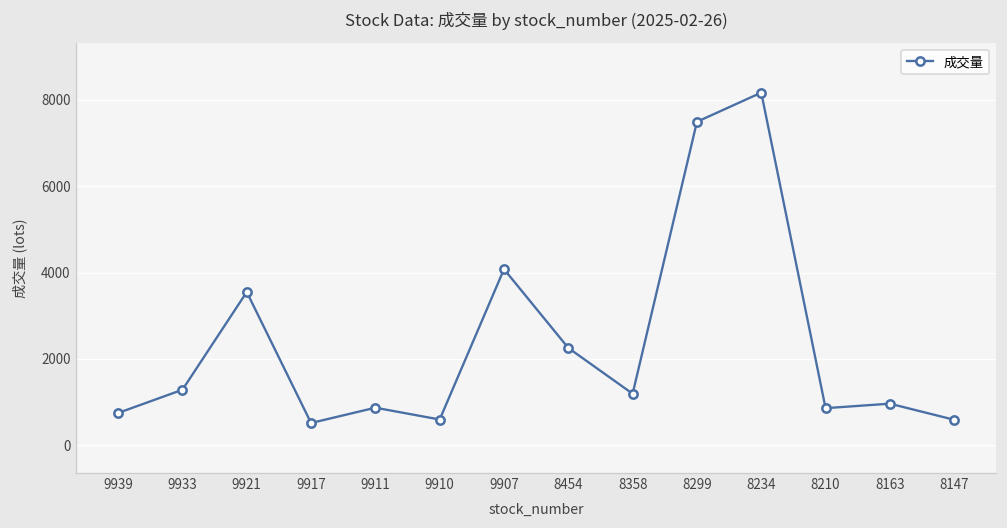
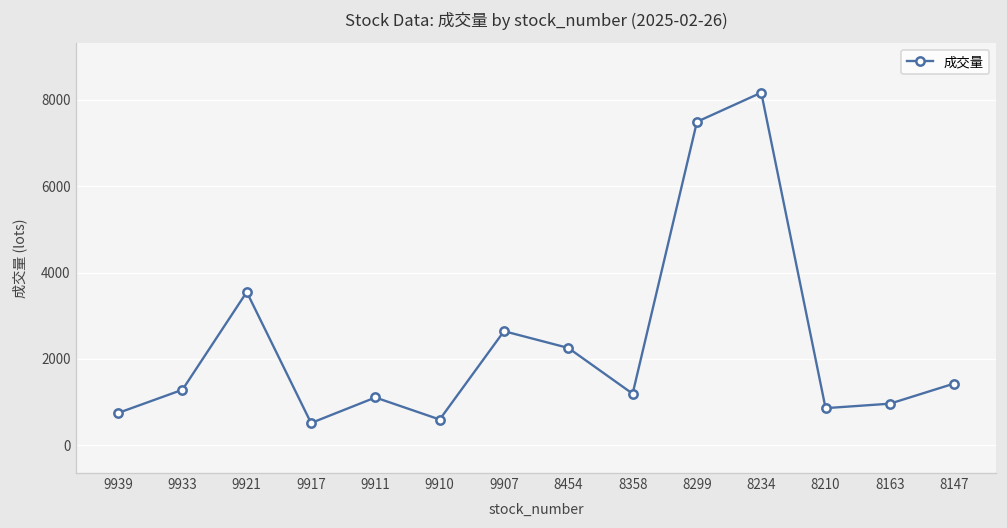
  {
    "9939": 700,
    "9933": 1300,
    "9921": 3500,
    "9917": 500,
-   "9911": 900,
+   "9911": 1100,
    "9910": 600,
-   "9907": 4100,
+   "9907": 2600,
    "8454": 2300,
    "8358": 1200,
    "8299": 7500,
    "8234": 8200,
    "8210": 900,
    "8163": 1000,
-   "8147": 600
+   "8147": 1400
  }
